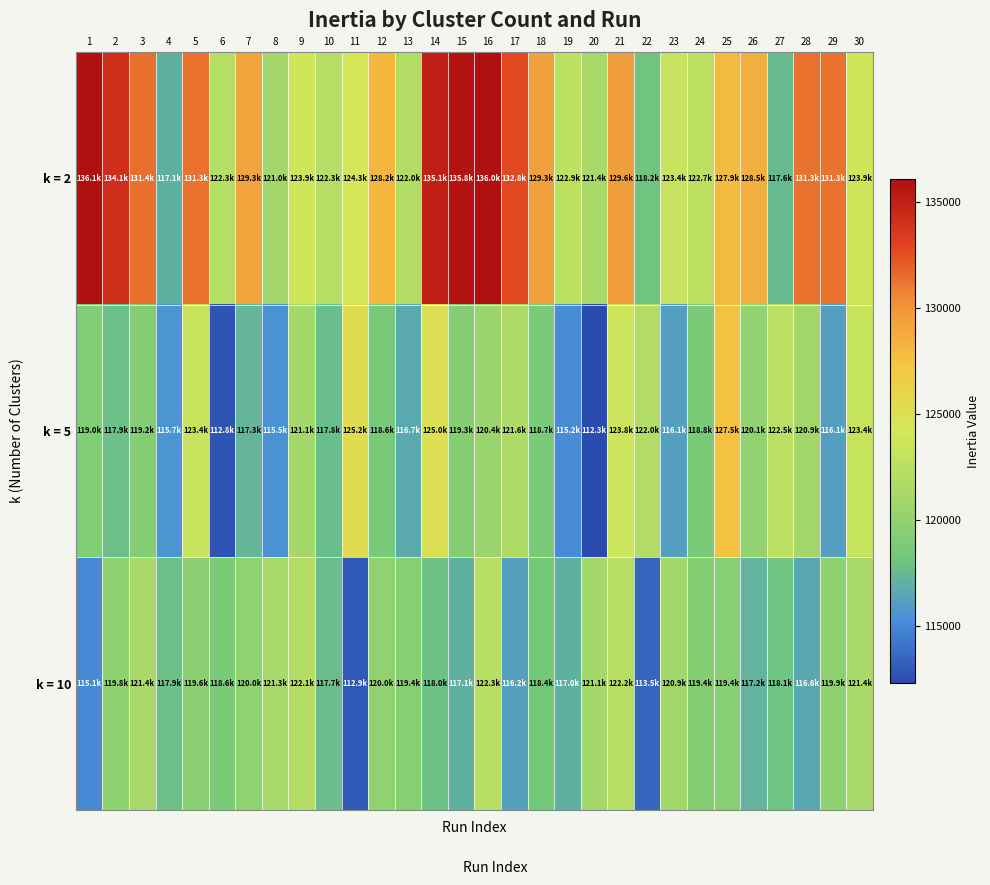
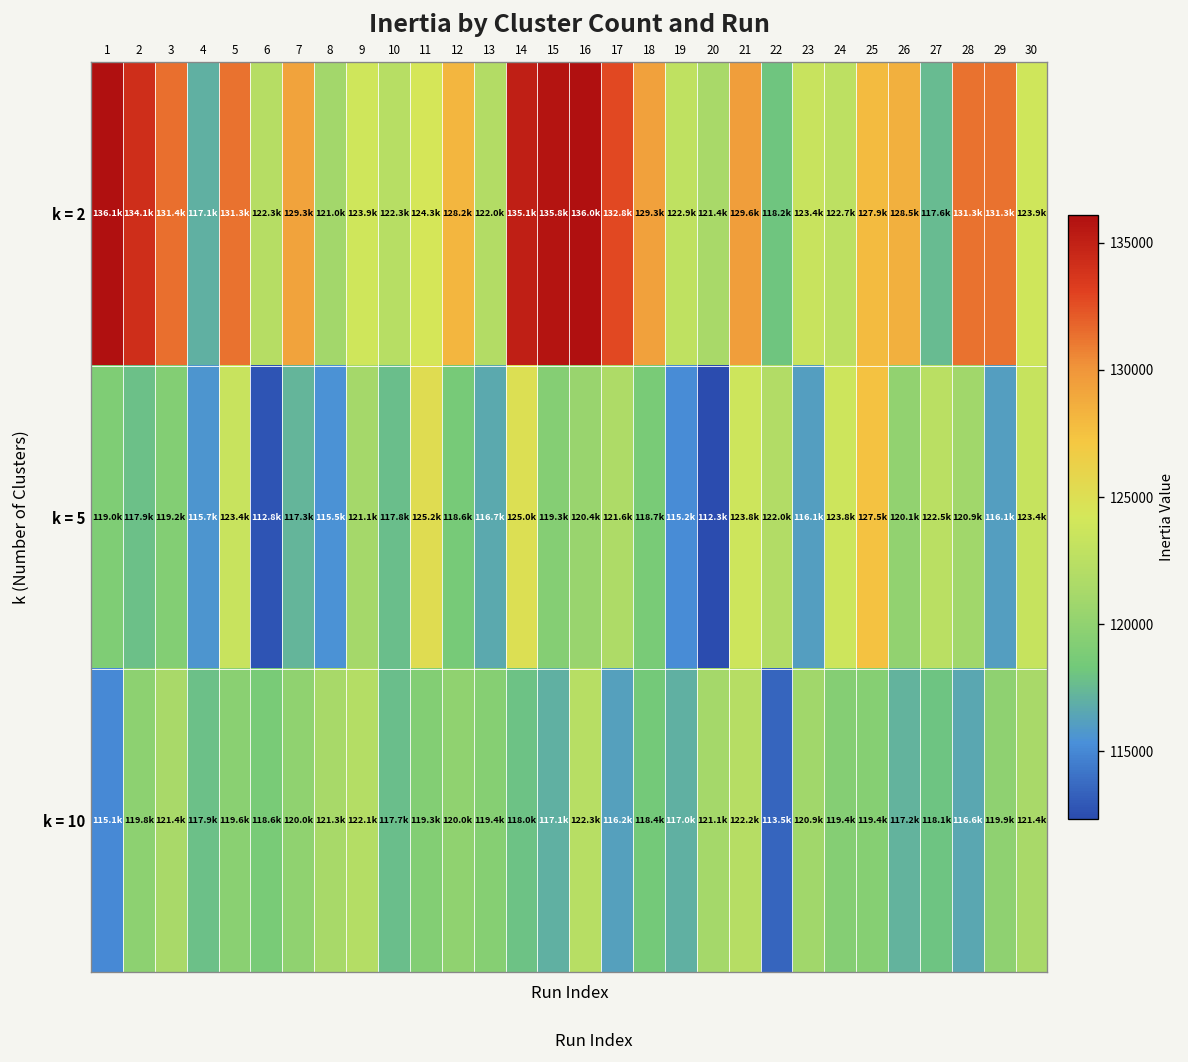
  {
    "k = 2": {
      "1": "136.1k",
      "2": "134.1k",
      "3": "131.4k",
      "4": "117.1k",
      "5": "131.3k",
      "6": "122.3k",
      "7": "129.3k",
      "8": "121.0k",
      "9": "123.9k",
      "10": "122.3k",
      "11": "124.3k",
      "12": "128.2k",
      "13": "122.0k",
      "14": "135.1k",
      "15": "135.8k",
      "16": "136.0k",
      "17": "132.8k",
      "18": "129.3k",
      "19": "122.9k",
      "20": "121.4k",
      "21": "129.6k",
      "22": "118.2k",
      "23": "123.4k",
      "24": "122.7k",
      "25": "127.9k",
      "26": "128.5k",
      "27": "117.6k",
      "28": "131.3k",
      "29": "131.3k",
      "30": "123.9k"
    },
    "k = 5": {
      "1": "119.0k",
      "2": "117.9k",
      "3": "119.2k",
      "4": "115.7k",
      "5": "123.4k",
      "6": "112.8k",
      "7": "117.3k",
      "8": "115.5k",
      "9": "121.1k",
      "10": "117.8k",
      "11": "125.2k",
      "12": "118.6k",
      "13": "116.7k",
      "14": "125.0k",
      "15": "119.3k",
      "16": "120.4k",
      "17": "121.6k",
      "18": "118.7k",
      "19": "115.2k",
      "20": "112.3k",
      "21": "123.8k",
      "22": "122.0k",
      "23": "116.1k",
-     "24": "118.8k",
+     "24": "123.8k",
      "25": "127.5k",
      "26": "120.1k",
      "27": "122.5k",
      "28": "120.9k",
      "29": "116.1k",
      "30": "123.4k"
    },
    "k = 10": {
      "1": "115.1k",
      "2": "119.8k",
      "3": "121.4k",
      "4": "117.9k",
      "5": "119.6k",
      "6": "118.6k",
      "7": "120.0k",
      "8": "121.3k",
      "9": "122.1k",
      "10": "117.7k",
-     "11": "112.9k",
+     "11": "119.3k",
      "12": "120.0k",
      "13": "119.4k",
      "14": "118.0k",
      "15": "117.1k",
      "16": "122.3k",
      "17": "116.2k",
      "18": "118.4k",
      "19": "117.0k",
      "20": "121.1k",
      "21": "122.2k",
      "22": "113.5k",
      "23": "120.9k",
      "24": "119.4k",
      "25": "119.4k",
      "26": "117.2k",
      "27": "118.1k",
      "28": "116.6k",
      "29": "119.9k",
      "30": "121.4k"
    }
  }
